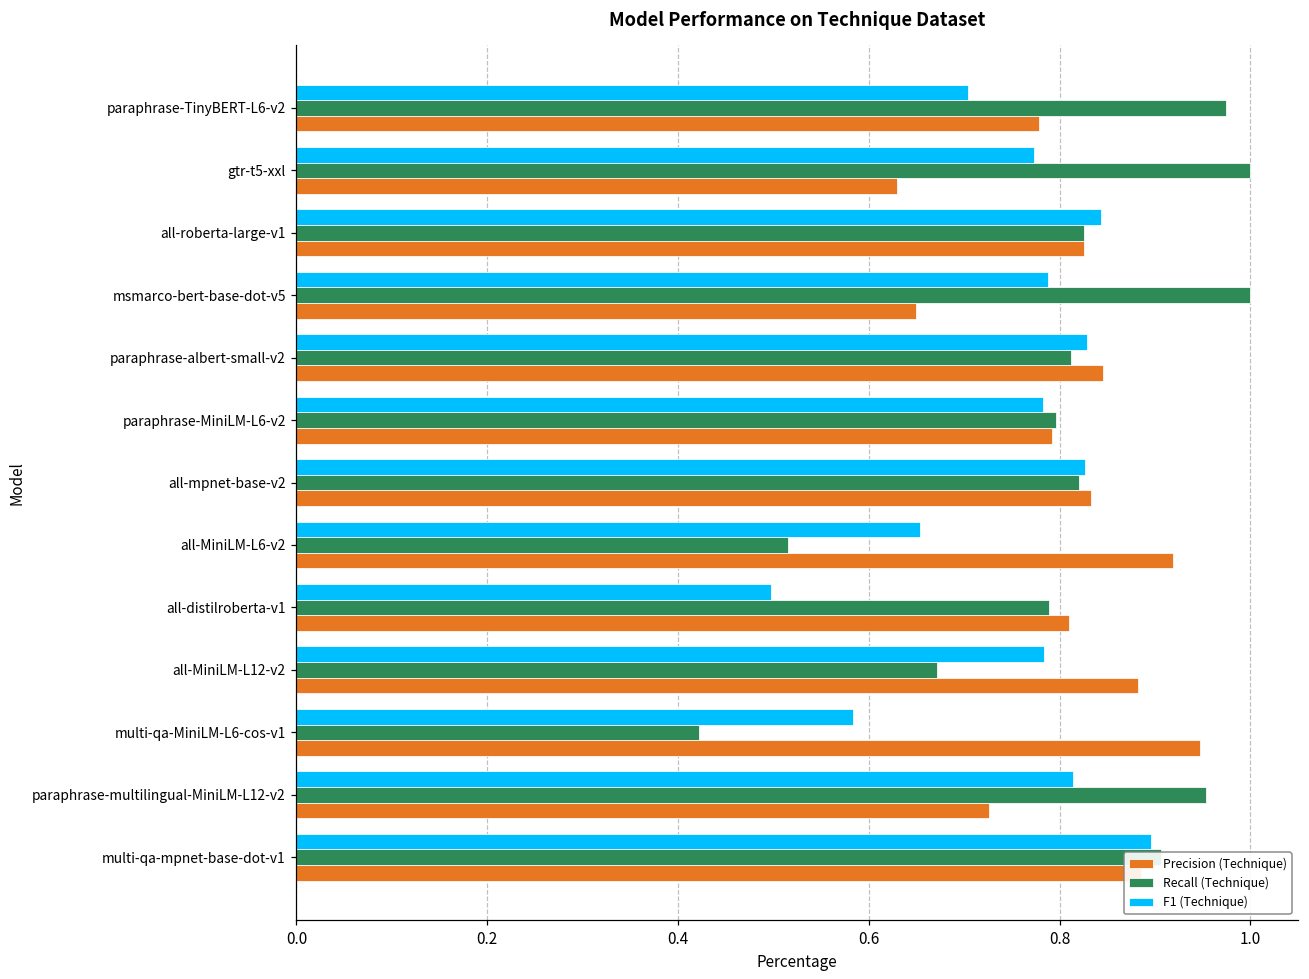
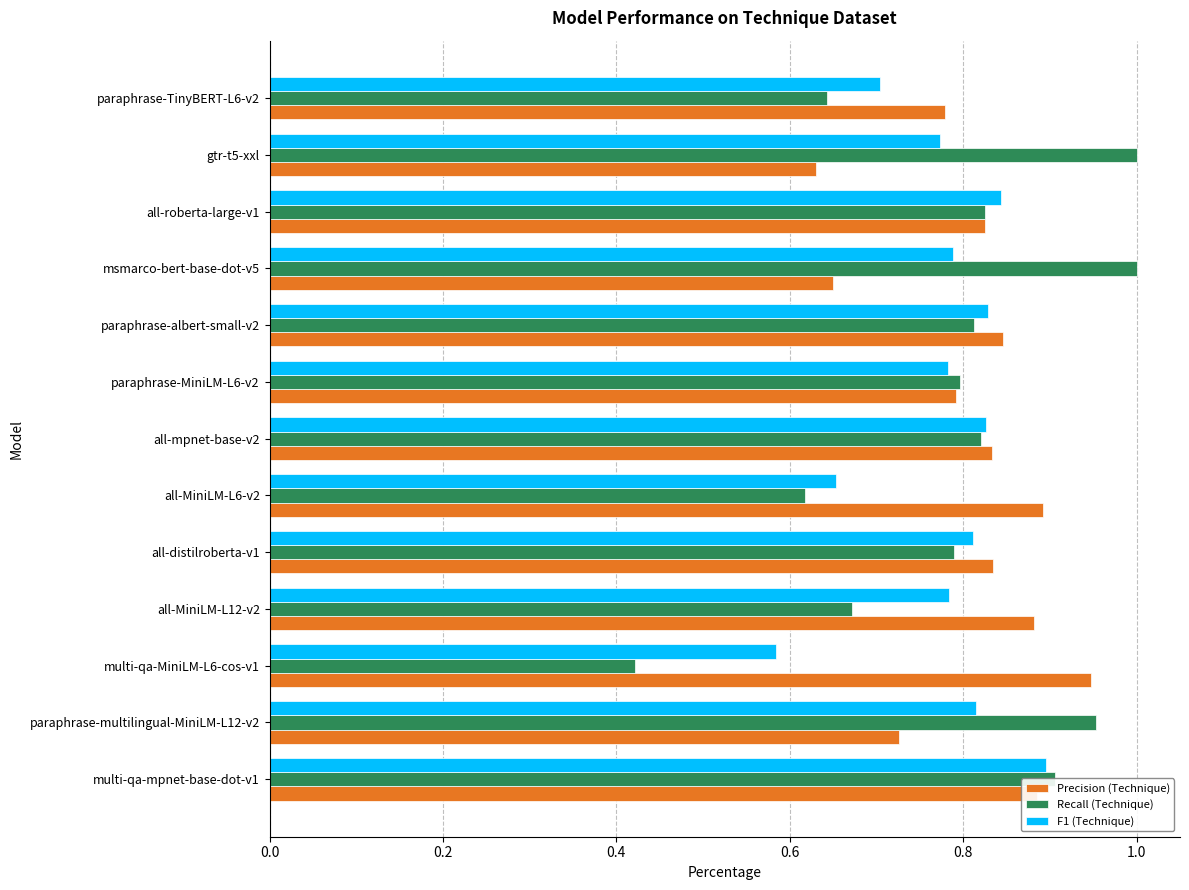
  {
    "Precision (Technique)": {
      "paraphrase-TinyBERT-L6-v2": 0.78,
      "gtr-t5-xxl": 0.63,
      "all-roberta-large-v1": 0.83,
      "msmarco-bert-base-dot-v5": 0.65,
      "paraphrase-albert-small-v2": 0.85,
      "paraphrase-MiniLM-L6-v2": 0.79,
      "all-mpnet-base-v2": 0.83,
-     "all-MiniLM-L6-v2": 0.92,
-     "all-distilroberta-v1": 0.81,
+     "all-MiniLM-L6-v2": 0.89,
+     "all-distilroberta-v1": 0.83,
      "all-MiniLM-L12-v2": 0.88,
      "multi-qa-MiniLM-L6-cos-v1": 0.95,
      "paraphrase-multilingual-MiniLM-L12-v2": 0.73
    },
    "Recall (Technique)": {
-     "paraphrase-TinyBERT-L6-v2": 0.97,
+     "paraphrase-TinyBERT-L6-v2": 0.64,
      "gtr-t5-xxl": 1.00,
      "all-roberta-large-v1": 0.83,
      "msmarco-bert-base-dot-v5": 1.00,
      "paraphrase-albert-small-v2": 0.81,
      "paraphrase-MiniLM-L6-v2": 0.80,
      "all-mpnet-base-v2": 0.82,
-     "all-MiniLM-L6-v2": 0.52,
+     "all-MiniLM-L6-v2": 0.62,
      "all-distilroberta-v1": 0.79,
      "all-MiniLM-L12-v2": 0.67,
      "multi-qa-MiniLM-L6-cos-v1": 0.42,
      "paraphrase-multilingual-MiniLM-L12-v2": 0.95
    },
    "F1 (Technique)": {
      "paraphrase-TinyBERT-L6-v2": 0.70,
      "gtr-t5-xxl": 0.77,
      "all-roberta-large-v1": 0.84,
      "msmarco-bert-base-dot-v5": 0.79,
      "paraphrase-albert-small-v2": 0.83,
      "paraphrase-MiniLM-L6-v2": 0.78,
      "all-mpnet-base-v2": 0.83,
      "all-MiniLM-L6-v2": 0.65,
-     "all-distilroberta-v1": 0.50,
+     "all-distilroberta-v1": 0.81,
      "all-MiniLM-L12-v2": 0.78,
      "multi-qa-MiniLM-L6-cos-v1": 0.58,
      "paraphrase-multilingual-MiniLM-L12-v2": 0.81,
      "multi-qa-mpnet-base-dot-v1": 0.90
    }
  }
